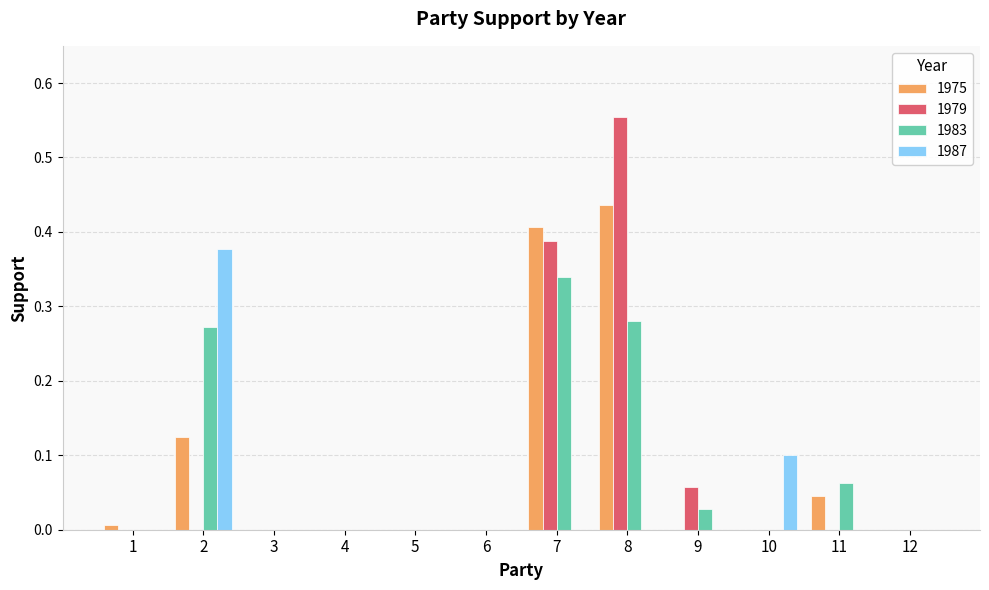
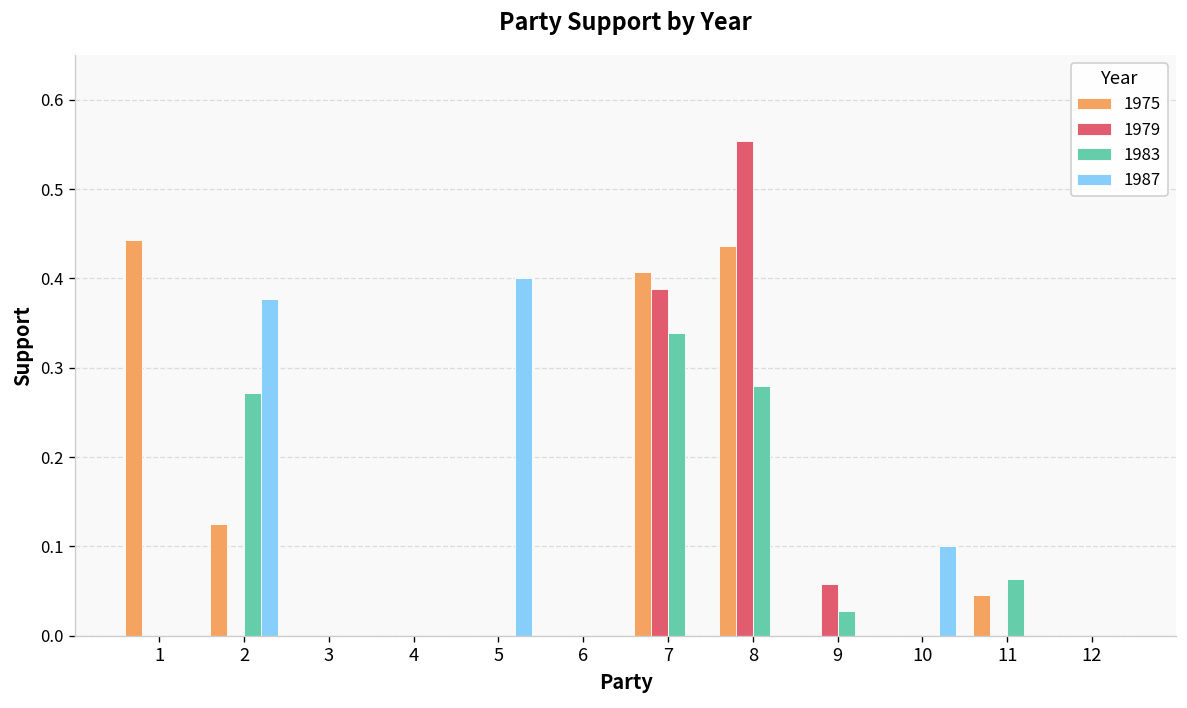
  {
    "1975": {
-     "1": 0.01,
+     "1": 0.44,
      "2": 0.13,
      "3": 0.00,
      "4": 0.00,
      "5": 0.00,
      "6": 0.00,
      "7": 0.41,
      "8": 0.44,
      "9": 0.00,
      "10": 0.00,
      "11": 0.05,
      "12": 0.00
    },
    "1979": {
      "1": 0.00,
      "2": 0.00,
      "3": 0.00,
      "4": 0.00,
      "5": 0.00,
      "6": 0.00,
      "7": 0.39,
      "8": 0.55,
      "9": 0.06,
      "10": 0.00,
      "11": 0.00,
      "12": 0.00
    },
    "1983": {
      "1": 0.00,
      "2": 0.27,
      "3": 0.00,
      "4": 0.00,
      "5": 0.00,
      "6": 0.00,
      "7": 0.34,
      "8": 0.28,
      "9": 0.03,
      "10": 0.00,
      "11": 0.06,
      "12": 0.00
    },
    "1987": {
      "1": 0.0,
      "2": 0.38,
      "3": 0.0,
      "4": 0.0,
-     "5": 0.0,
+     "5": 0.4,
      "6": 0.0,
      "7": 0.0,
      "8": 0.0,
      "9": 0.0,
      "10": 0.1,
      "11": 0.0,
      "12": 0.0
    }
  }
